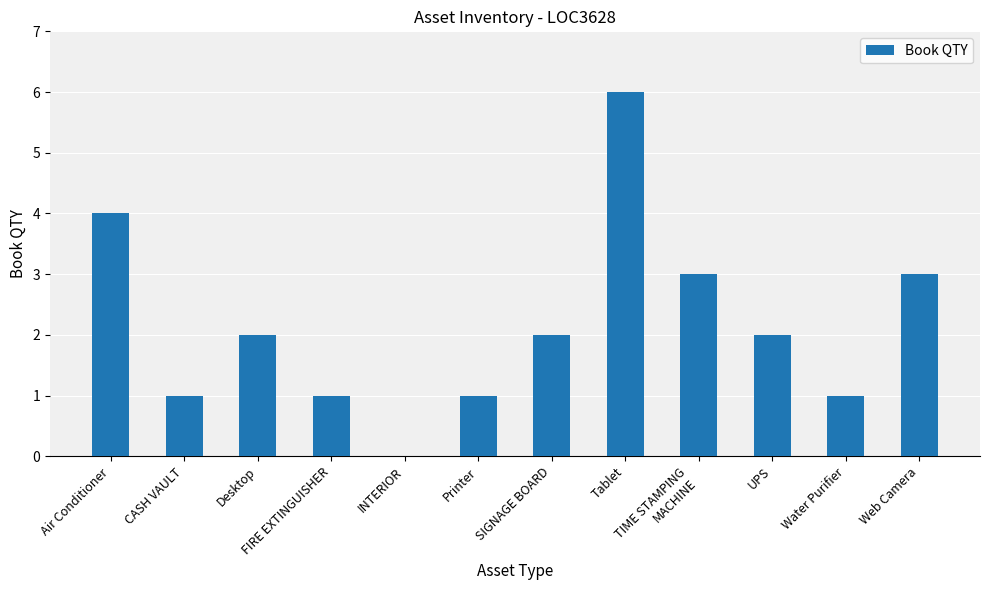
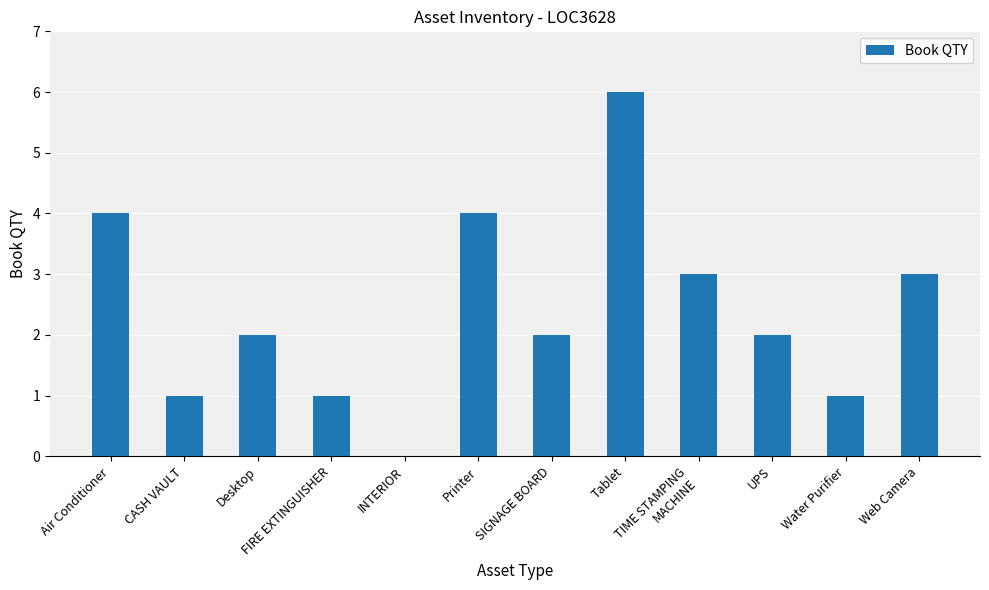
  {
    "Air Conditioner": 4,
    "CASH VAULT": 1,
    "Desktop": 2,
    "FIRE EXTINGUISHER": 1,
    "INTERIOR": 0,
-   "Printer": 1,
+   "Printer": 4,
    "SIGNAGE BOARD": 2,
    "Tablet": 6,
    "TIME STAMPING MACHINE": 3,
    "UPS": 2,
    "Water Purifier": 1,
    "Web Camera": 3
  }
